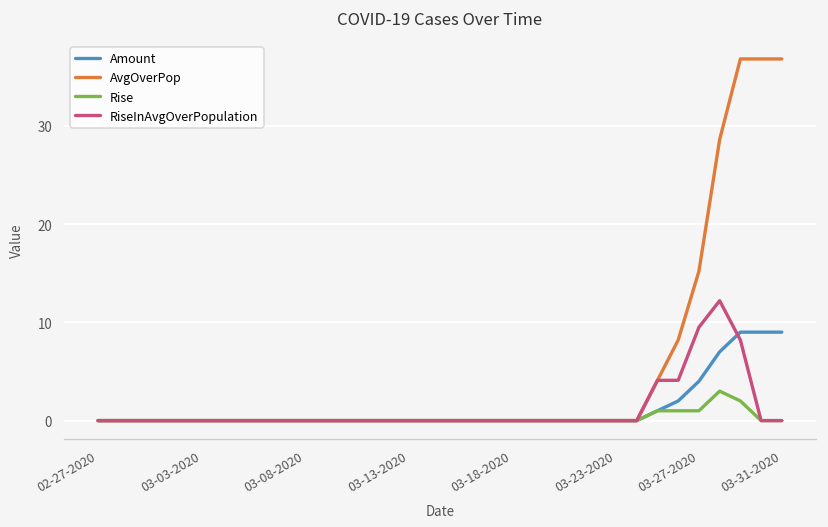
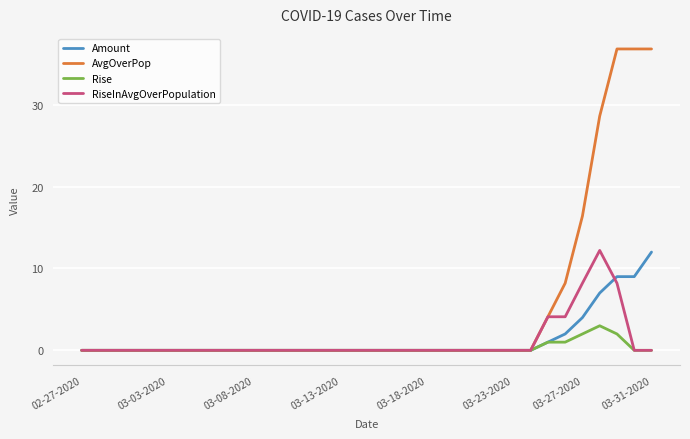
  {
    "Amount": {
      "03-27-2020": 4,
-     "03-31-2020": 9
+     "03-31-2020": 12
    },
    "AvgOverPop": {
-     "03-27-2020": 15,
+     "03-27-2020": 16,
      "03-31-2020": 37
    },
    "Rise": {
-     "03-27-2020": 1
+     "03-27-2020": 2
    },
    "RiseInAvgOverPopulation": {
-     "03-27-2020": 10
+     "03-27-2020": 8
    }
  }
